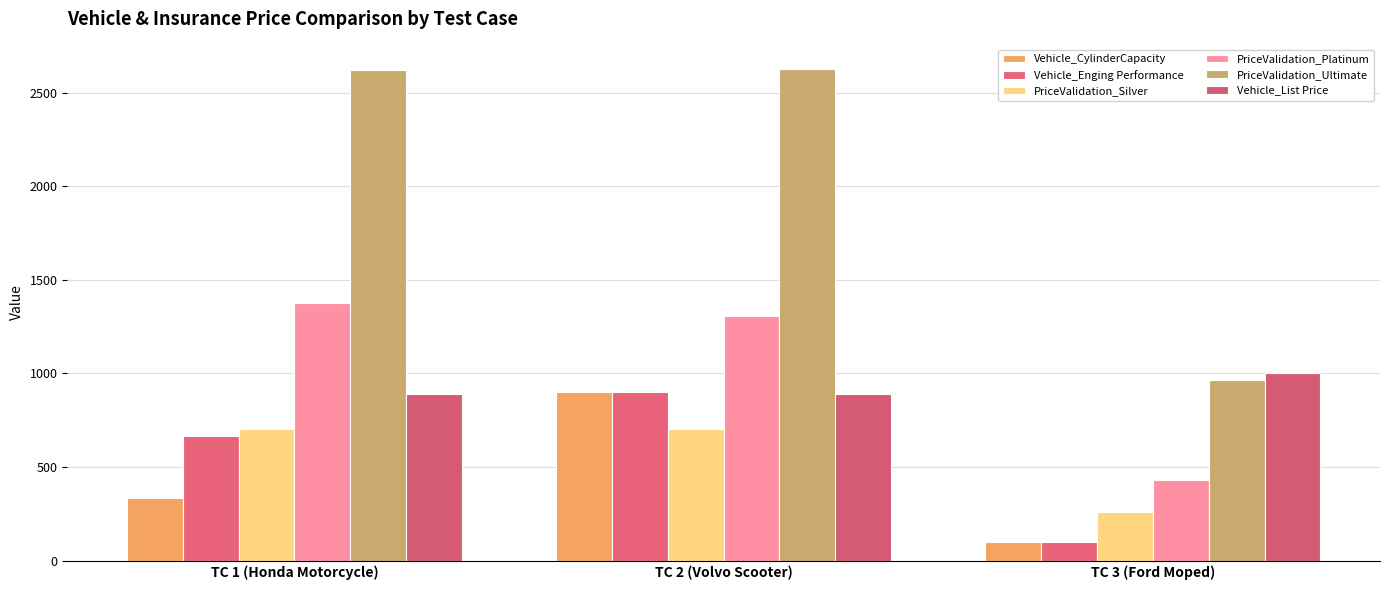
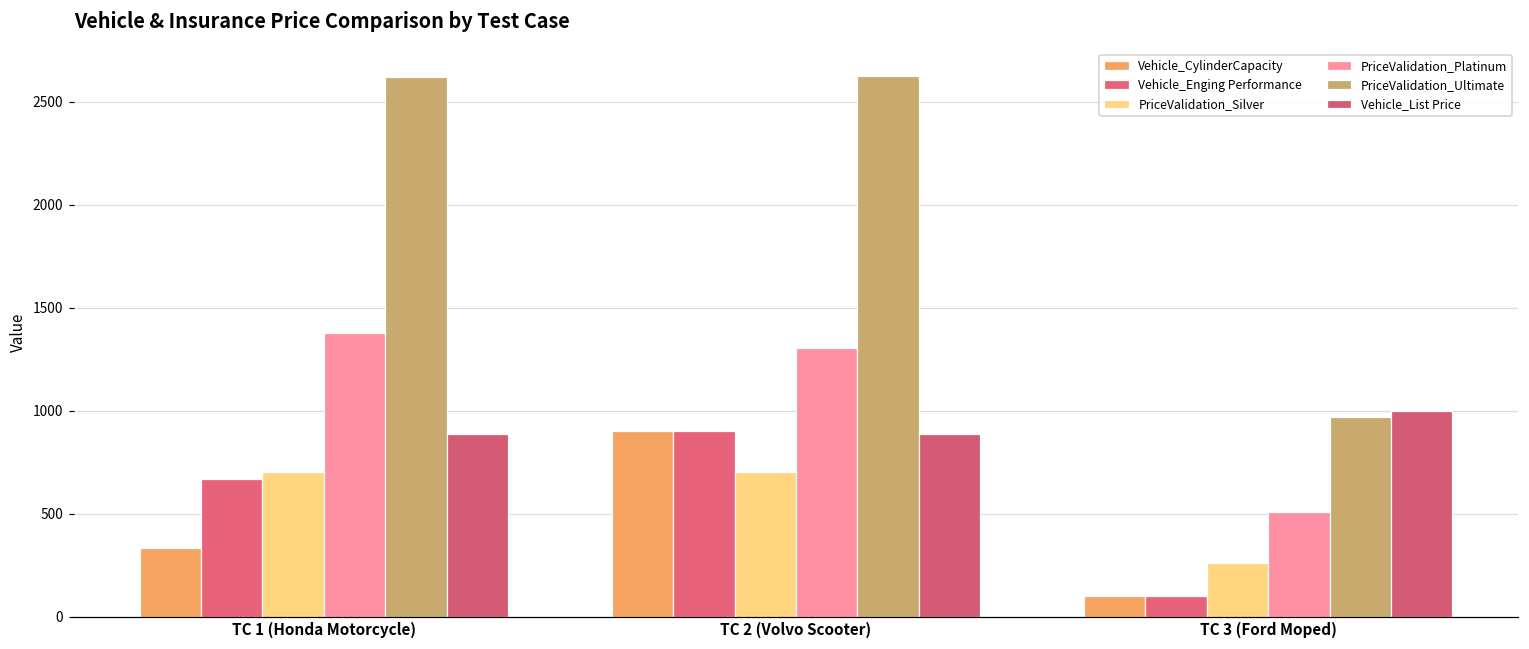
  {
    "PriceValidation_Platinum": {
      "TC 1 (Honda Motorcycle)": 1380,
      "TC 2 (Volvo Scooter)": 1310,
-     "TC 3 (Ford Moped)": 430
+     "TC 3 (Ford Moped)": 510
    }
  }
